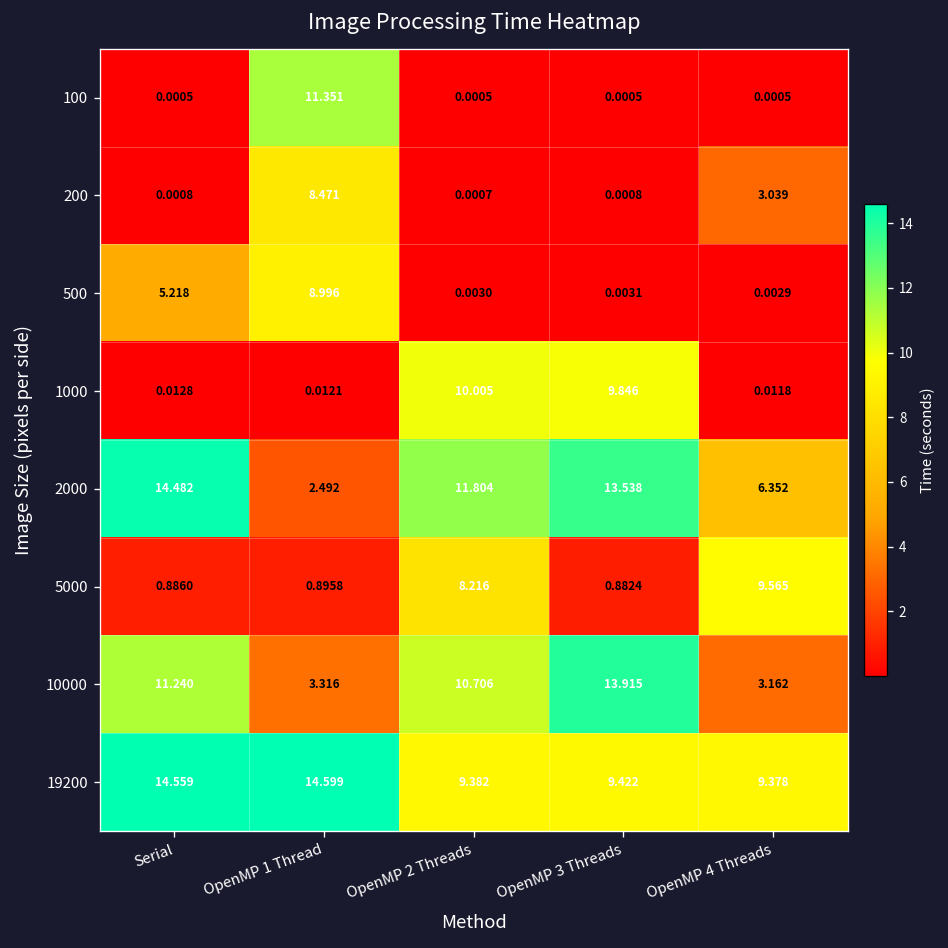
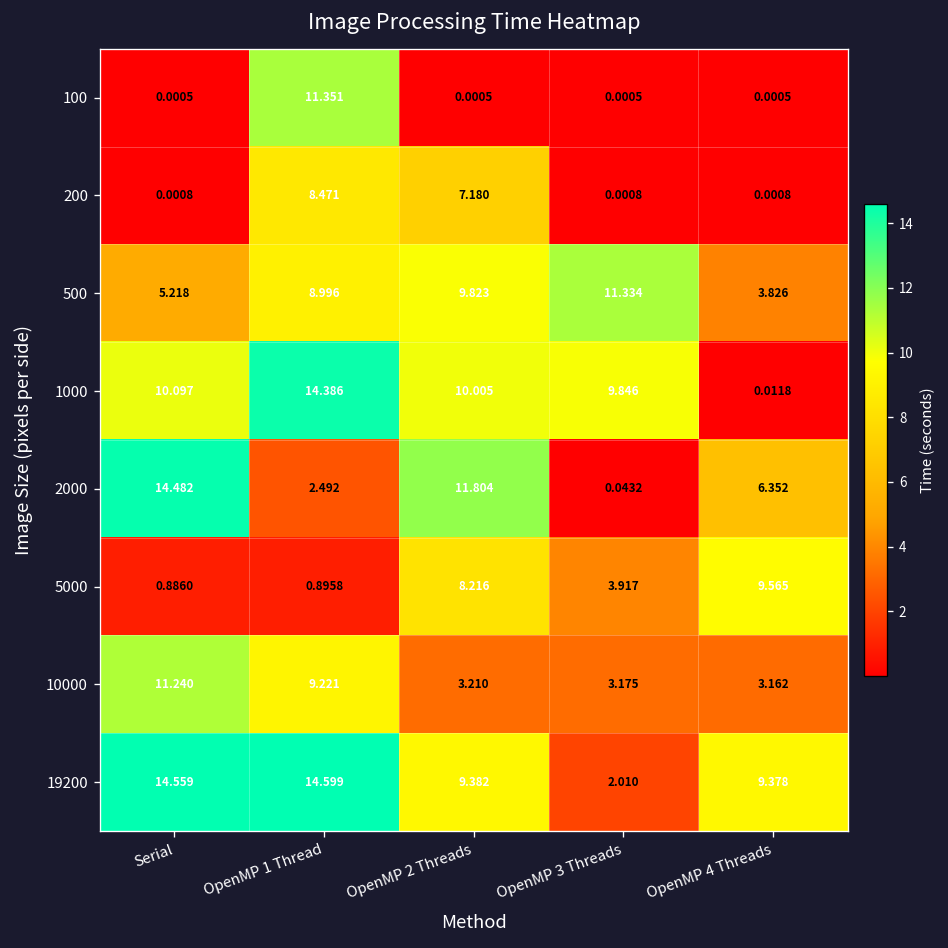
  {
    "100": {
      "Serial": 0.0005,
      "OpenMP 1 Thread": 11.351,
      "OpenMP 2 Threads": 0.0005,
      "OpenMP 3 Threads": 0.0005,
      "OpenMP 4 Threads": 0.0005
    },
    "200": {
      "Serial": 0.0008,
      "OpenMP 1 Thread": 8.471,
-     "OpenMP 2 Threads": 0.0007,
+     "OpenMP 2 Threads": 7.180,
      "OpenMP 3 Threads": 0.0008,
-     "OpenMP 4 Threads": 3.039
+     "OpenMP 4 Threads": 0.0008
    },
    "500": {
      "Serial": 5.218,
      "OpenMP 1 Thread": 8.996,
-     "OpenMP 2 Threads": 0.0030,
-     "OpenMP 3 Threads": 0.0031,
-     "OpenMP 4 Threads": 0.0029
+     "OpenMP 2 Threads": 9.823,
+     "OpenMP 3 Threads": 11.334,
+     "OpenMP 4 Threads": 3.826
    },
    "1000": {
-     "Serial": 0.0128,
-     "OpenMP 1 Thread": 0.0121,
+     "Serial": 10.097,
+     "OpenMP 1 Thread": 14.386,
      "OpenMP 2 Threads": 10.005,
      "OpenMP 3 Threads": 9.846,
      "OpenMP 4 Threads": 0.0118
    },
    "2000": {
      "Serial": 14.482,
      "OpenMP 1 Thread": 2.492,
      "OpenMP 2 Threads": 11.804,
-     "OpenMP 3 Threads": 13.538,
+     "OpenMP 3 Threads": 0.0432,
      "OpenMP 4 Threads": 6.352
    },
    "5000": {
      "Serial": 0.8860,
      "OpenMP 1 Thread": 0.8958,
      "OpenMP 2 Threads": 8.216,
-     "OpenMP 3 Threads": 0.8824,
+     "OpenMP 3 Threads": 3.917,
      "OpenMP 4 Threads": 9.565
    },
    "10000": {
      "Serial": 11.240,
-     "OpenMP 1 Thread": 3.316,
-     "OpenMP 2 Threads": 10.706,
-     "OpenMP 3 Threads": 13.915,
+     "OpenMP 1 Thread": 9.221,
+     "OpenMP 2 Threads": 3.210,
+     "OpenMP 3 Threads": 3.175,
      "OpenMP 4 Threads": 3.162
    },
    "19200": {
      "Serial": 14.559,
      "OpenMP 1 Thread": 14.599,
      "OpenMP 2 Threads": 9.382,
-     "OpenMP 3 Threads": 9.422,
+     "OpenMP 3 Threads": 2.010,
      "OpenMP 4 Threads": 9.378
    }
  }
